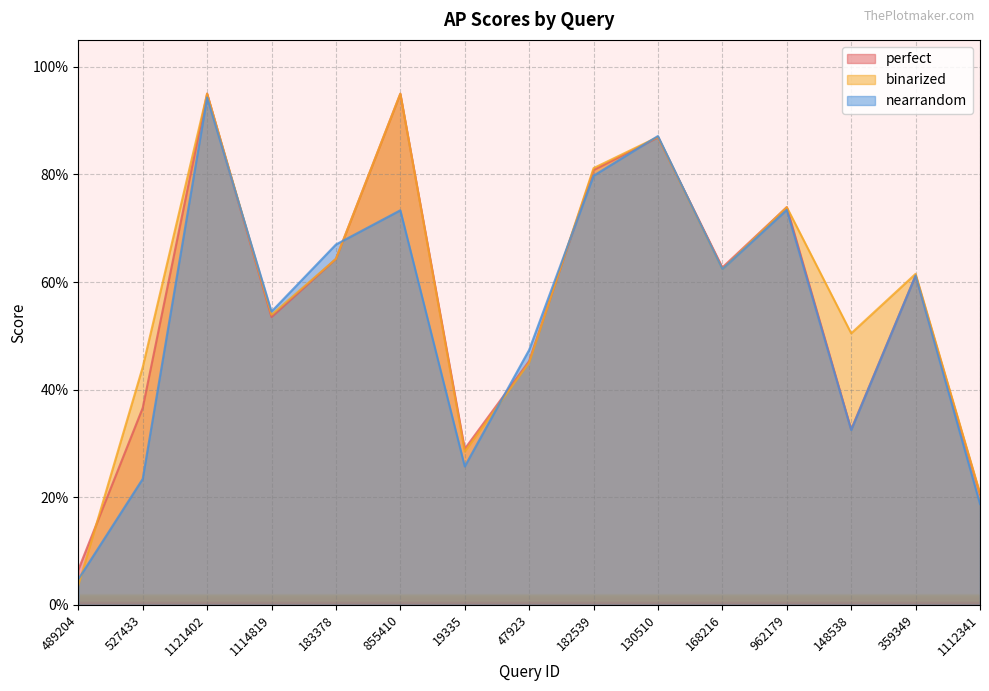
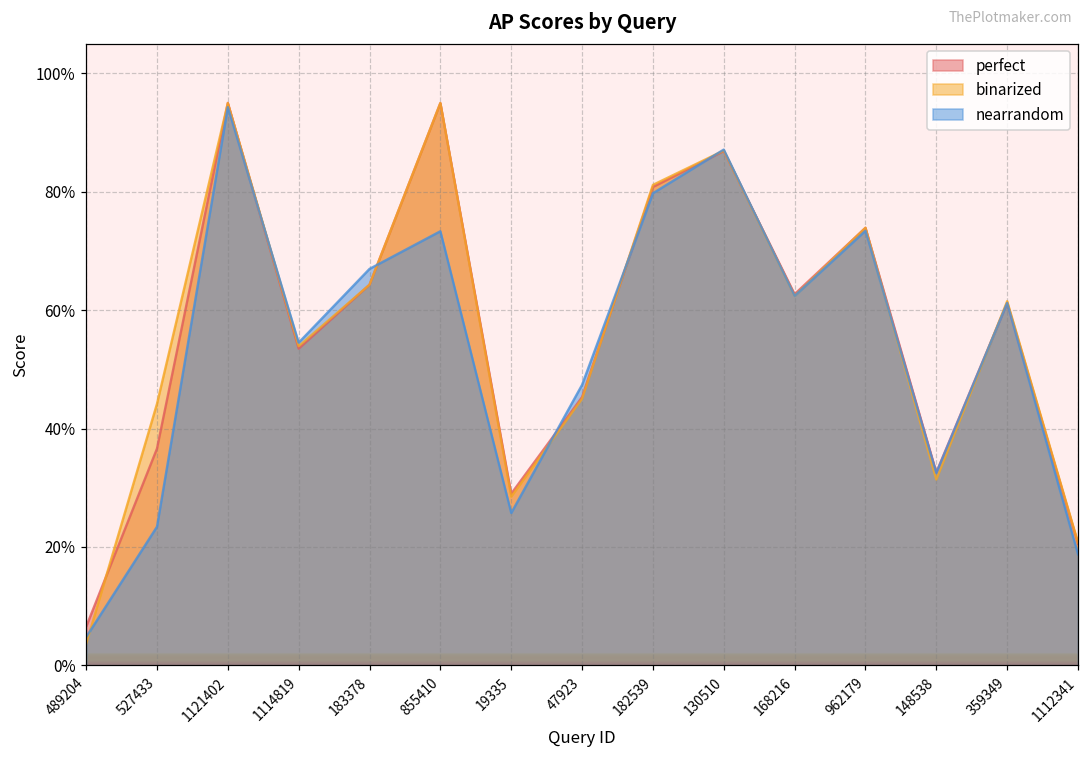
  {
    "perfect": {
      "489204": "7%",
      "527433": "37%",
      "19335": "29%"
    },
    "binarized": {
      "489204": "4%",
      "527433": "44%",
      "19335": "29%",
-     "148538": "50%"
+     "148538": "31%"
    },
    "nearrandom": {
      "489204": "5%",
      "527433": "23%",
      "1121402": "94%",
      "1114819": "55%",
      "183378": "67%",
      "855410": "73%",
      "19335": "26%",
      "47923": "47%",
      "182539": "80%",
      "962179": "73%",
      "1112341": "19%"
    }
  }
